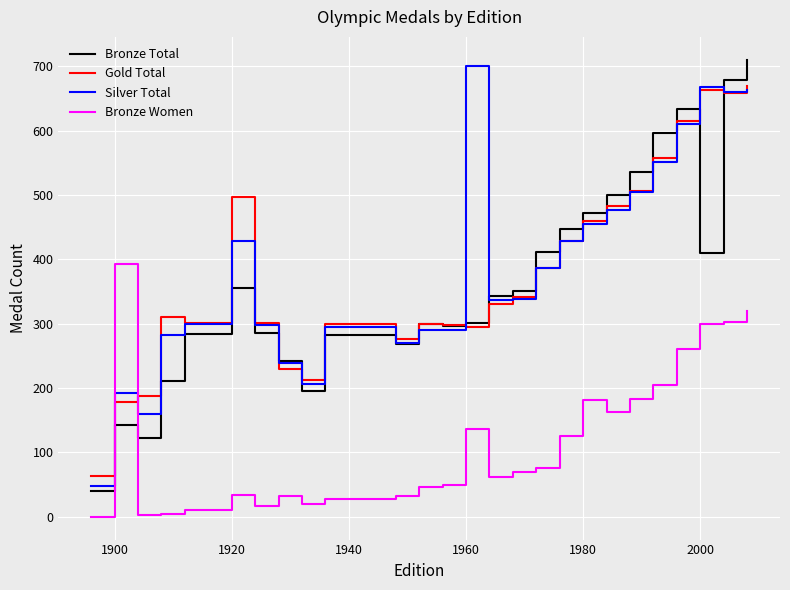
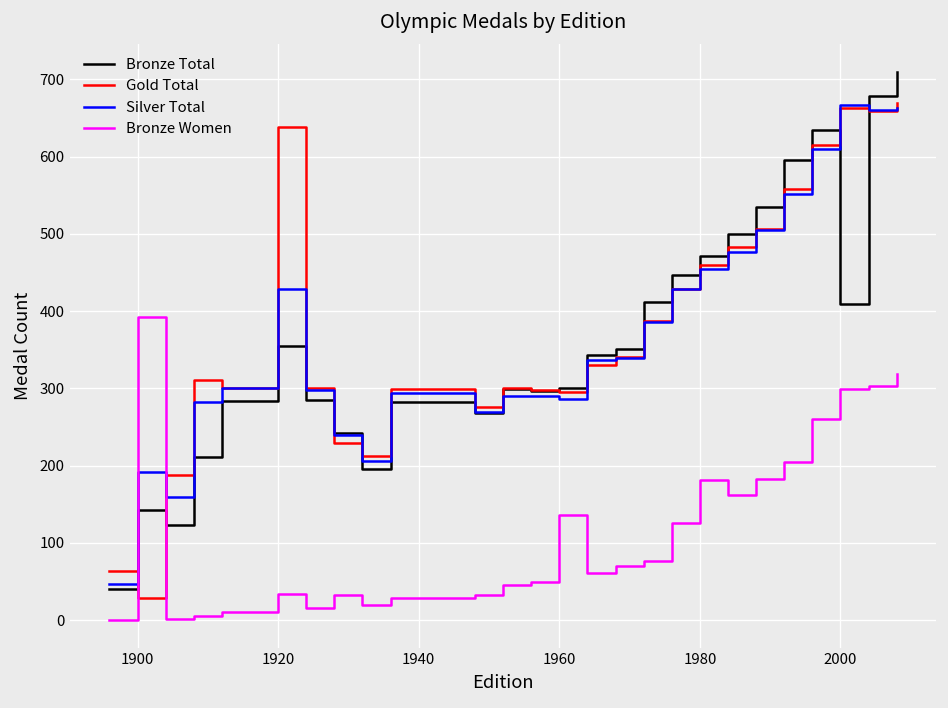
  {
    "Bronze Total": {
      "1900": 140,
      "1920": 360,
      "1960": 300,
      "1980": 470,
      "2000": 410
    },
    "Gold Total": {
-     "1900": 180,
-     "1920": 500,
+     "1900": 30,
+     "1920": 640,
      "1960": 300,
      "1980": 460,
      "2000": 660
    },
    "Silver Total": {
      "1900": 190,
      "1920": 430,
-     "1960": 700,
+     "1960": 290,
      "1980": 460,
      "2000": 670
    },
    "Bronze Women": {
      "1900": 390,
      "1920": 30,
      "1960": 140,
      "1980": 180,
      "2000": 300
    }
  }
